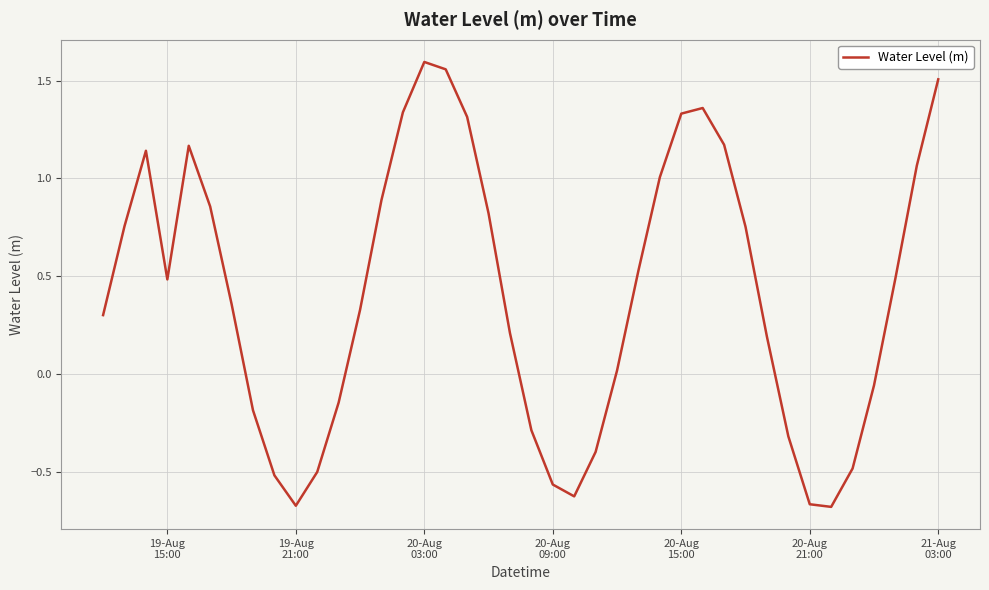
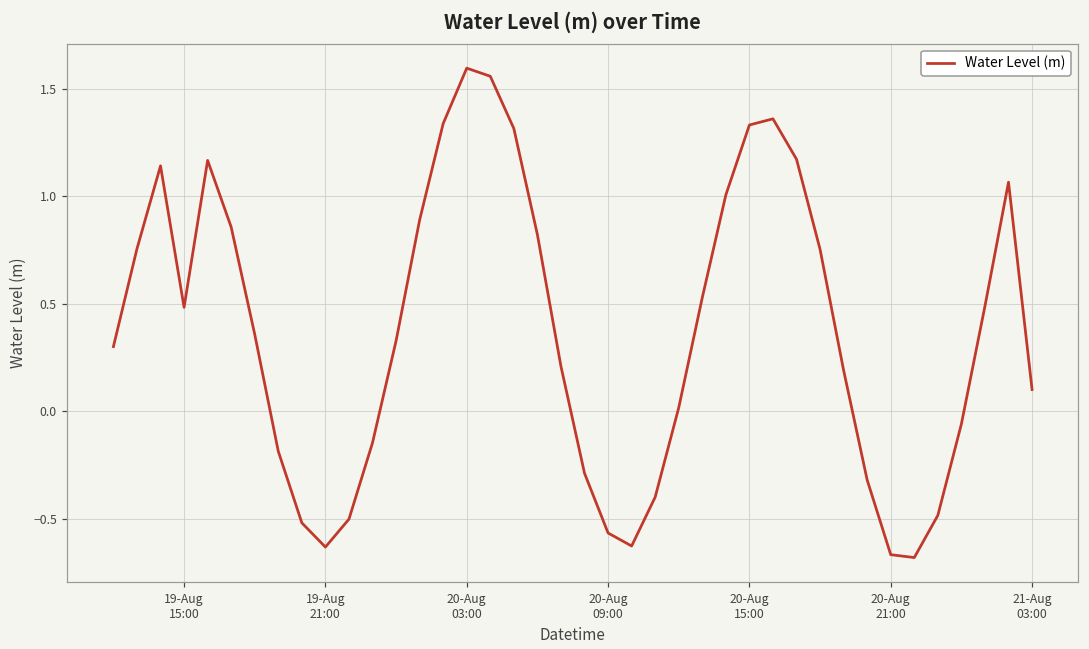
  {
    "19-Aug 15:00": 0.48,
-   "19-Aug 21:00": -0.67,
+   "19-Aug 21:00": -0.63,
    "20-Aug 03:00": 1.59,
    "20-Aug 09:00": -0.56,
    "20-Aug 15:00": 1.33,
    "20-Aug 21:00": -0.67,
-   "21-Aug 03:00": 1.51
+   "21-Aug 03:00": 0.10
  }
